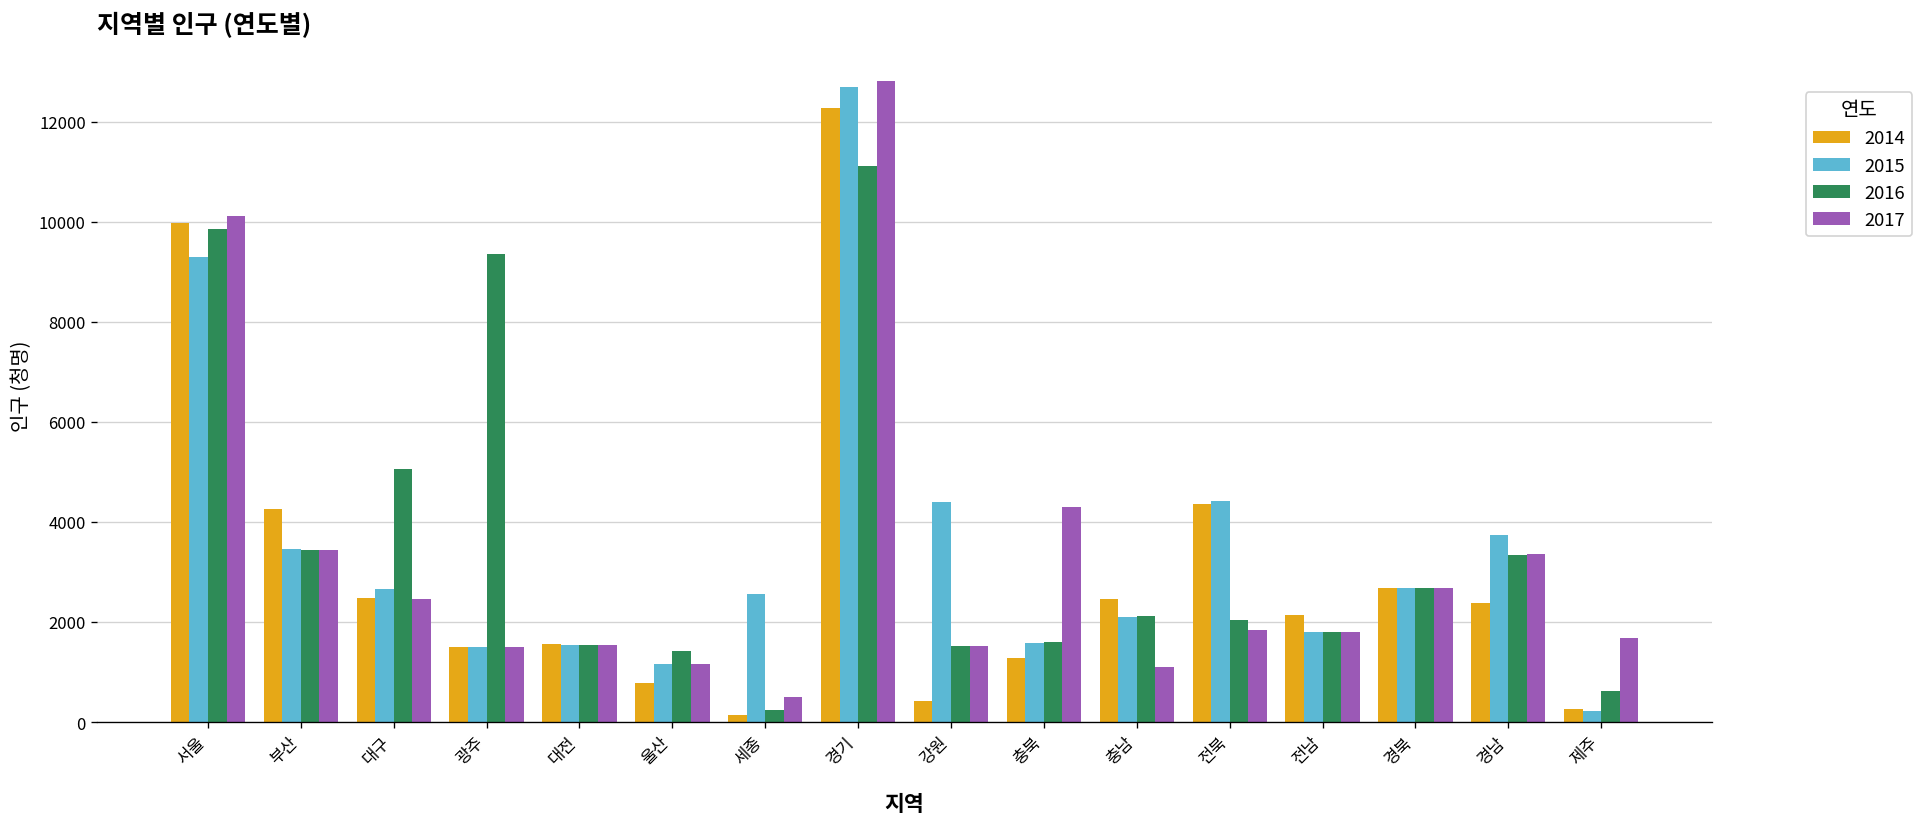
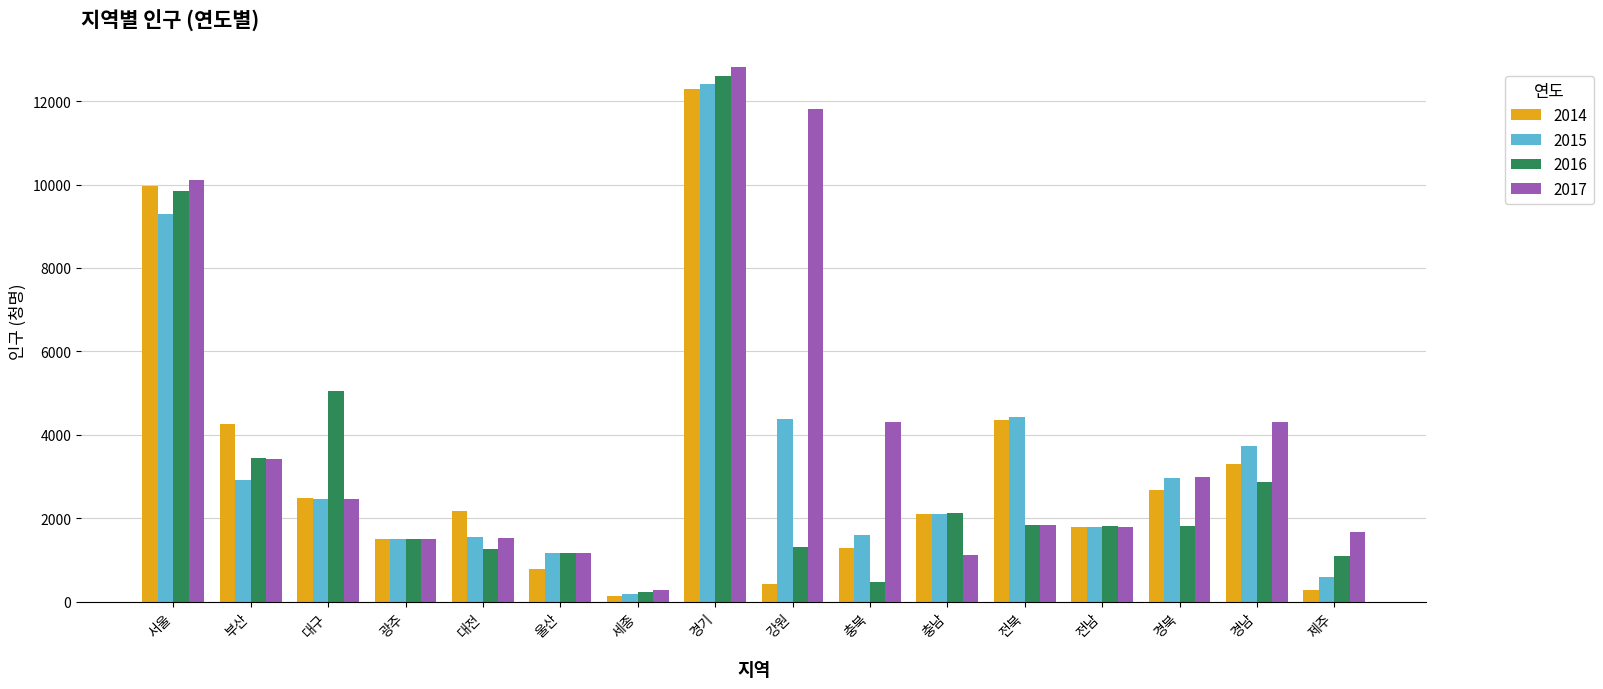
  {
    "2014": {
      "서울": 10000,
      "부산": 4300,
      "대구": 2500,
      "광주": 1500,
-     "대전": 1600,
+     "대전": 2200,
      "울산": 800,
      "세종": 100,
      "경기": 12300,
      "강원": 400,
      "충북": 1300,
-     "충남": 2500,
+     "충남": 2100,
      "전북": 4400,
-     "전남": 2100,
+     "전남": 1800,
      "경북": 2700,
-     "경남": 2400,
+     "경남": 3300,
      "제주": 300
    },
    "2015": {
      "서울": 9300,
-     "부산": 3500,
-     "대구": 2700,
+     "부산": 2900,
+     "대구": 2500,
      "광주": 1500,
      "대전": 1500,
      "울산": 1200,
-     "세종": 2600,
-     "경기": 12700,
+     "세종": 200,
+     "경기": 12400,
      "강원": 4400,
      "충북": 1600,
      "충남": 2100,
      "전북": 4400,
      "전남": 1800,
-     "경북": 2700,
+     "경북": 3000,
      "경남": 3700,
-     "제주": 200
+     "제주": 600
    },
    "2016": {
      "서울": 9900,
      "부산": 3400,
      "대구": 5100,
-     "광주": 9300,
-     "대전": 1500,
-     "울산": 1400,
+     "광주": 1500,
+     "대전": 1300,
+     "울산": 1200,
      "세종": 200,
-     "경기": 11100,
-     "강원": 1500,
-     "충북": 1600,
+     "경기": 12600,
+     "강원": 1300,
+     "충북": 500,
      "충남": 2100,
-     "전북": 2000,
+     "전북": 1800,
      "전남": 1800,
-     "경북": 2700,
-     "경남": 3300,
-     "제주": 600
+     "경북": 1800,
+     "경남": 2900,
+     "제주": 1100
    },
    "2017": {
      "서울": 10100,
      "부산": 3400,
      "대구": 2500,
      "광주": 1500,
      "대전": 1500,
      "울산": 1200,
-     "세종": 500,
+     "세종": 300,
      "경기": 12800,
-     "강원": 1500,
+     "강원": 11800,
      "충북": 4300,
      "충남": 1100,
      "전북": 1800,
      "전남": 1800,
-     "경북": 2700,
-     "경남": 3400,
+     "경북": 3000,
+     "경남": 4300,
      "제주": 1700
    }
  }
